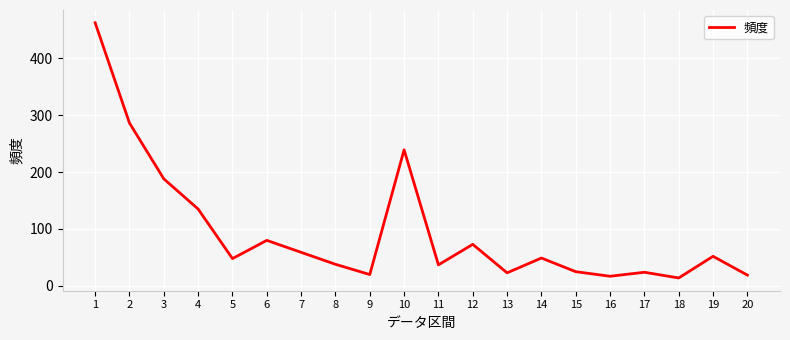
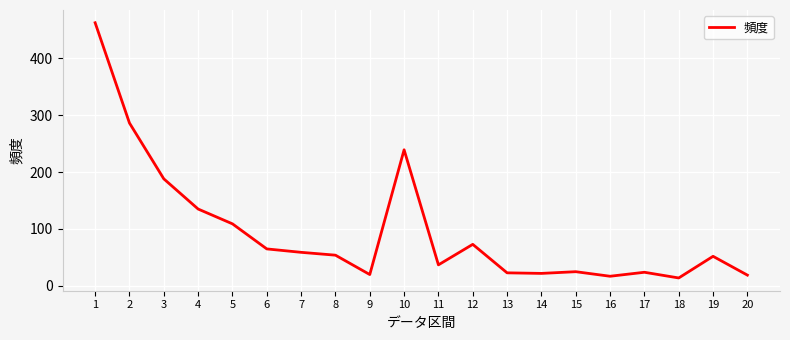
  {
    "1": 460,
    "2": 290,
    "3": 190,
    "4": 140,
-   "5": 50,
-   "6": 80,
+   "5": 110,
+   "6": 70,
    "7": 60,
-   "8": 40,
+   "8": 50,
    "9": 20,
    "10": 240,
    "11": 40,
    "12": 70,
    "13": 20,
-   "14": 50,
+   "14": 20,
    "15": 30,
    "16": 20,
    "17": 20,
    "18": 10,
    "19": 50,
    "20": 20
  }
